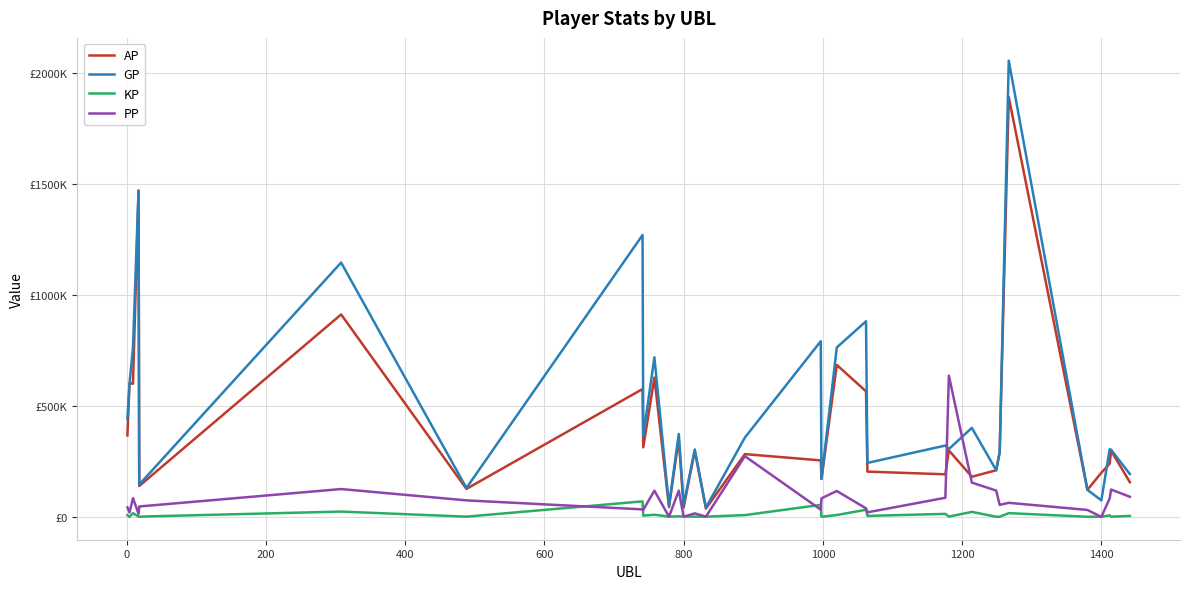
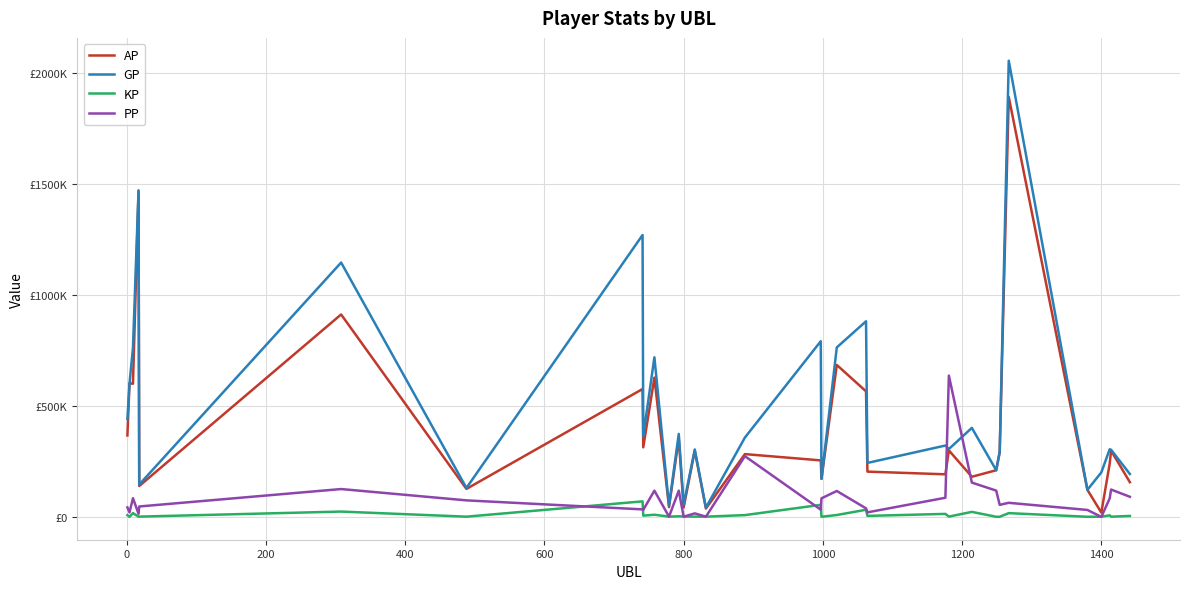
  {
    "AP": {
      "800": "£40000",
-     "1400": "£200000"
+     "1400": "£20000"
    },
    "GP": {
      "800": "£60000",
-     "1400": "£70000"
+     "1400": "£200000"
    }
  }
